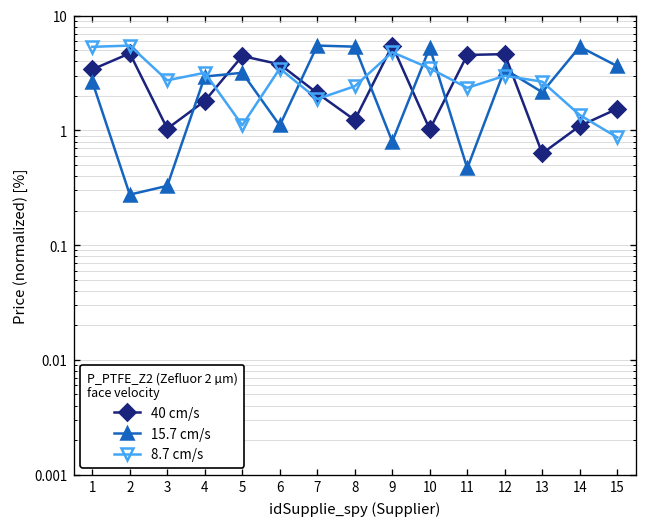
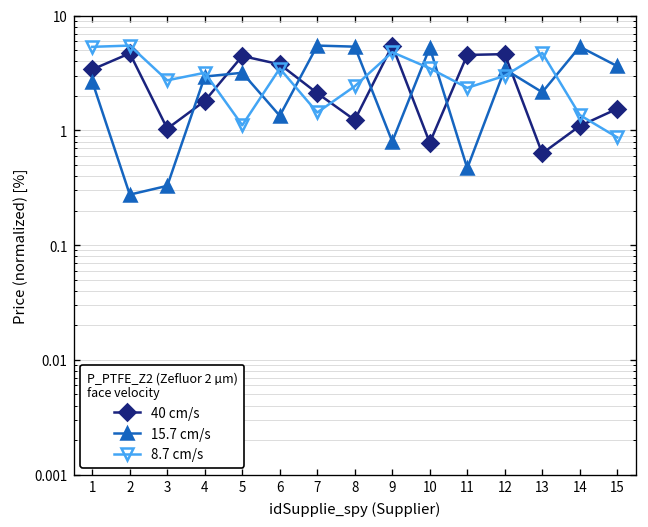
  {
    "40 cm/s": {
      "1": 3.4,
      "2": 5,
      "3": 1.0,
      "4": 1.8,
      "5": 4,
      "6": 3.8,
      "7": 2.1,
      "8": 1.2,
      "9": 6,
-     "10": 1.0,
+     "10": 0.8,
      "11": 5,
      "12": 5,
      "13": 0.6,
      "14": 1.1,
      "15": 1.5
    },
    "15.7 cm/s": {
      "1": 2.7,
      "2": 0.28,
      "3": 0.33,
      "4": 3.0,
      "5": 3.2,
-     "6": 1.1,
+     "6": 1.3,
      "7": 6,
      "8": 5,
      "9": 0.8,
      "10": 5,
      "11": 0.5,
      "12": 3.4,
      "13": 2.2,
      "14": 5,
      "15": 3.6
    },
    "8.7 cm/s": {
      "1": 5,
      "2": 6,
      "3": 2.7,
      "4": 3.2,
      "5": 1.1,
      "6": 3.5,
-     "7": 1.9,
+     "7": 1.4,
      "8": 2.4,
      "9": 5,
      "10": 3.5,
      "11": 2.4,
      "12": 3.0,
-     "13": 2.7,
+     "13": 5,
      "14": 1.4,
      "15": 0.9
    }
  }
